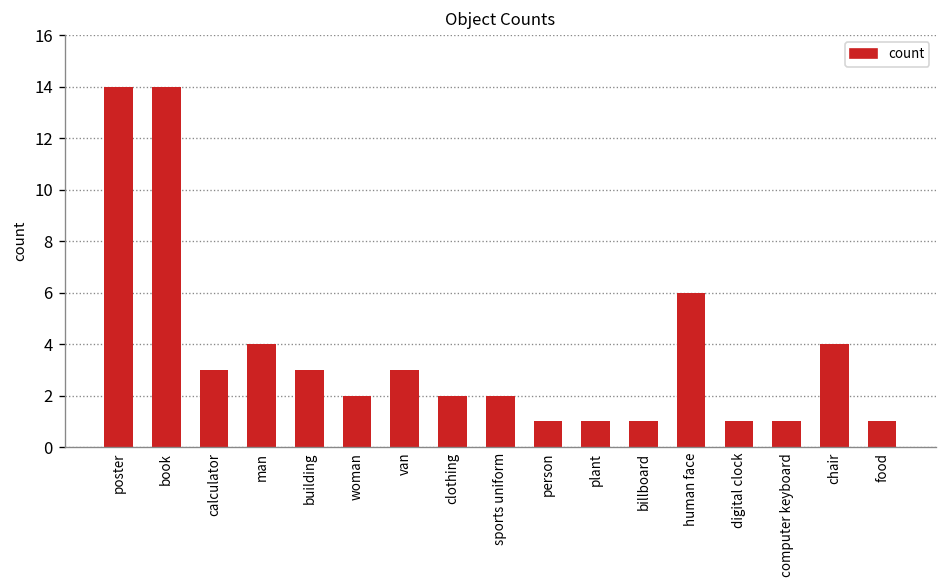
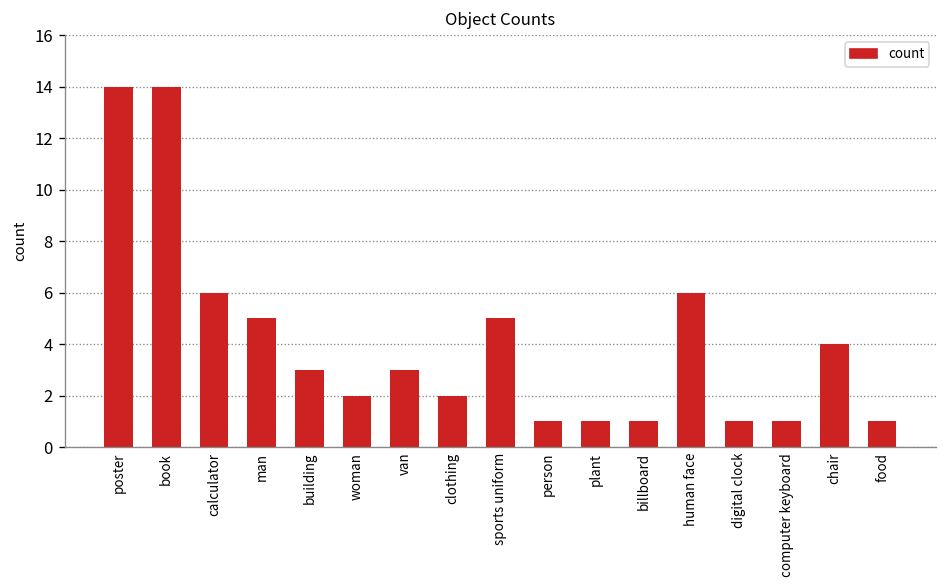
  {
    "poster": 14,
    "book": 14,
-   "calculator": 3,
-   "man": 4,
+   "calculator": 6,
+   "man": 5,
    "building": 3,
    "woman": 2,
    "van": 3,
    "clothing": 2,
-   "sports uniform": 2,
+   "sports uniform": 5,
    "person": 1,
    "plant": 1,
    "billboard": 1,
    "human face": 6,
    "digital clock": 1,
    "computer keyboard": 1,
    "chair": 4,
    "food": 1
  }
